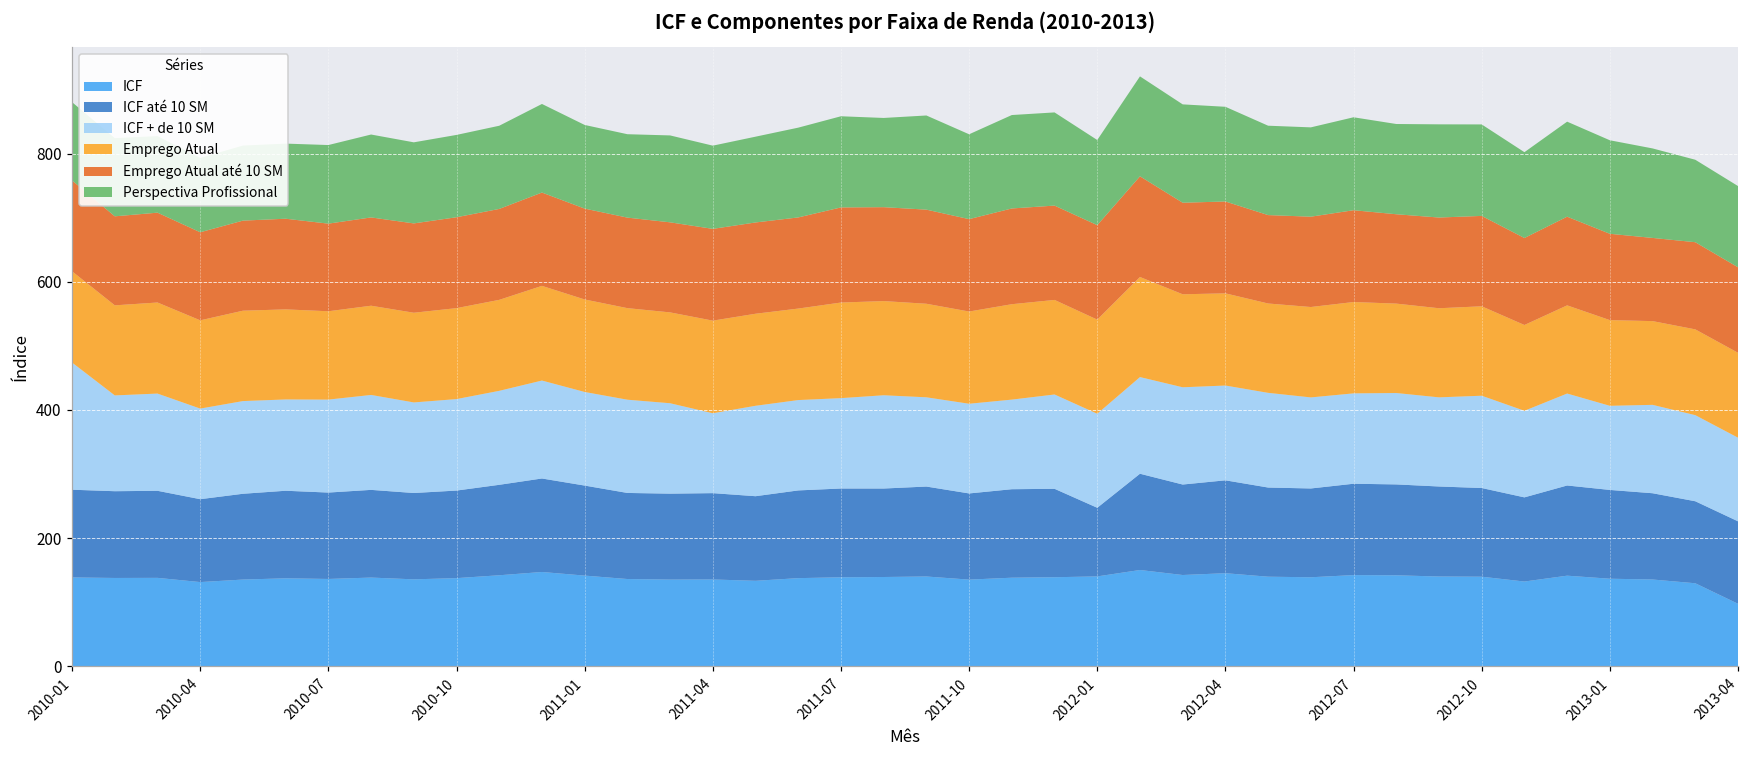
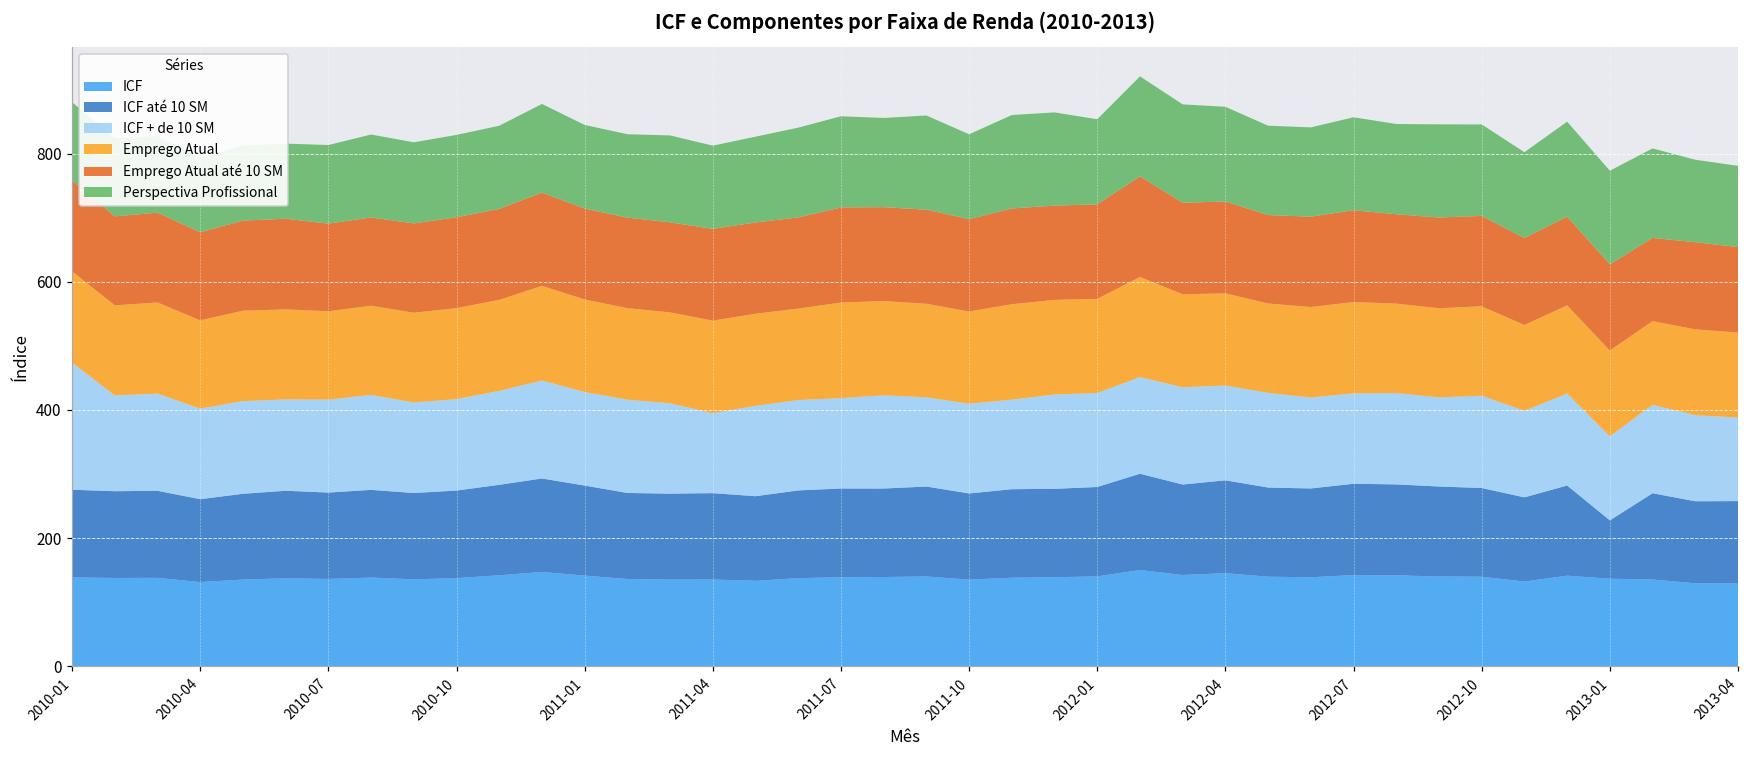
  {
    "ICF": {
      "2010-01": 140,
      "2010-04": 130,
      "2010-07": 140,
      "2010-10": 140,
      "2011-01": 140,
      "2011-04": 140,
      "2011-07": 140,
      "2011-10": 140,
      "2012-01": 140,
      "2012-04": 150,
      "2012-07": 140,
      "2012-10": 140,
      "2013-01": 140,
-     "2013-04": 100
+     "2013-04": 130
    },
    "ICF até 10 SM": {
      "2010-01": 140,
      "2010-04": 130,
      "2010-07": 130,
      "2010-10": 140,
      "2011-01": 140,
      "2011-04": 130,
      "2011-07": 140,
      "2011-10": 130,
-     "2012-01": 110,
+     "2012-01": 140,
      "2012-04": 140,
      "2012-07": 140,
      "2012-10": 140,
-     "2013-01": 140,
+     "2013-01": 90,
      "2013-04": 130
    },
    "ICF + de 10 SM": {
      "2010-01": 200,
      "2010-04": 140,
      "2010-07": 150,
      "2010-10": 140,
      "2011-01": 150,
      "2011-04": 120,
      "2011-07": 140,
      "2011-10": 140,
      "2012-01": 150,
      "2012-04": 150,
      "2012-07": 140,
      "2012-10": 140,
      "2013-01": 130,
      "2013-04": 130
    },
    "Emprego Atual": {
      "2010-01": 140,
      "2010-04": 140,
      "2010-07": 140,
      "2010-10": 140,
      "2011-01": 140,
      "2011-04": 140,
      "2011-07": 150,
      "2011-10": 140,
      "2012-01": 150,
      "2012-04": 140,
      "2012-07": 140,
      "2012-10": 140,
      "2013-01": 130,
      "2013-04": 130
    },
    "Emprego Atual até 10 SM": {
      "2010-01": 140,
      "2010-04": 140,
      "2010-07": 140,
      "2010-10": 140,
      "2011-01": 140,
      "2011-04": 140,
      "2011-07": 150,
      "2011-10": 140,
      "2012-01": 150,
      "2012-04": 140,
      "2012-07": 140,
      "2012-10": 140,
      "2013-01": 130,
      "2013-04": 130
    },
    "Perspectiva Profissional": {
      "2010-01": 120,
      "2010-07": 120,
      "2010-10": 130,
      "2011-01": 130,
      "2011-04": 130,
      "2011-07": 140,
      "2011-10": 130,
      "2012-01": 130,
      "2012-04": 150,
      "2012-07": 150,
      "2012-10": 140,
      "2013-01": 150,
      "2013-04": 130
    }
  }
